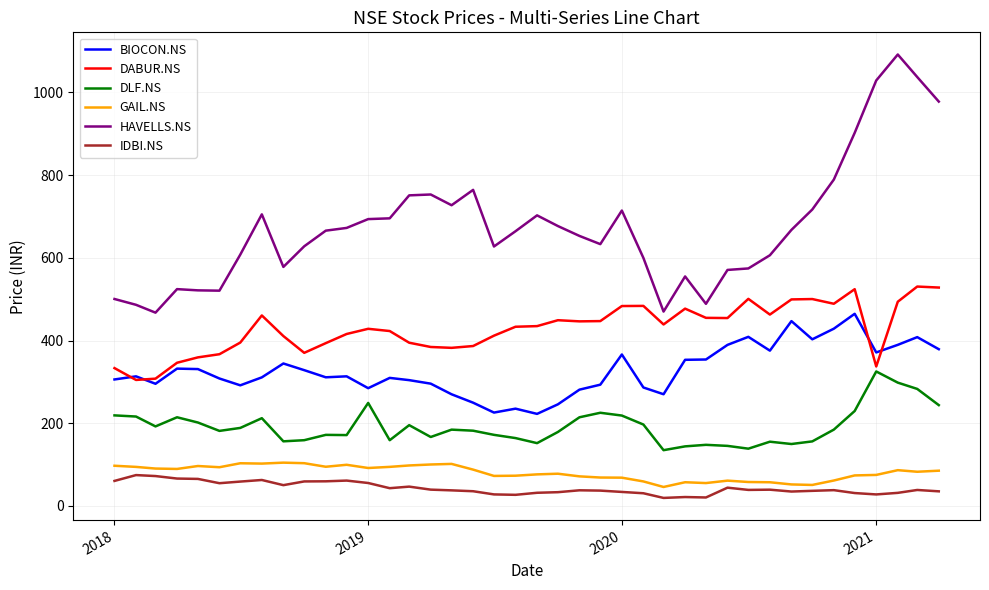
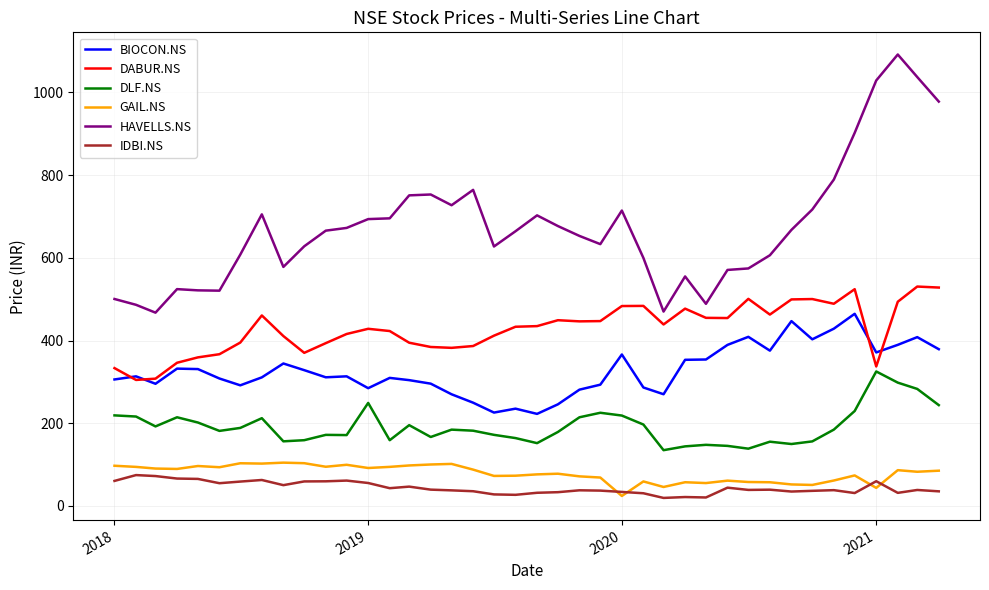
  {
    "BIOCON.NS": {
      "2018": 310,
      "2019": 280,
      "2020": 370,
      "2021": 370
    },
    "DABUR.NS": {
      "2018": 330,
      "2019": 430,
      "2020": 480,
      "2021": 340
    },
    "DLF.NS": {
      "2018": 220,
      "2019": 250,
      "2020": 220,
      "2021": 330
    },
    "GAIL.NS": {
      "2018": 100,
      "2019": 90,
-     "2020": 70,
-     "2021": 70
+     "2020": 20,
+     "2021": 40
    },
    "HAVELLS.NS": {
      "2018": 500,
      "2019": 690,
      "2020": 710,
      "2021": 1030
    },
    "IDBI.NS": {
      "2018": 60,
      "2019": 60,
      "2020": 30,
-     "2021": 30
+     "2021": 60
    }
  }
